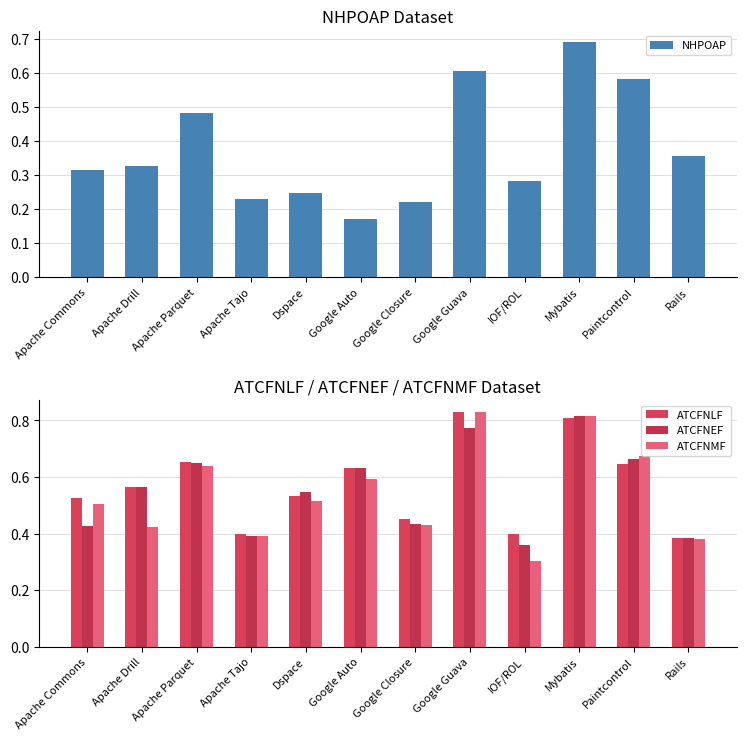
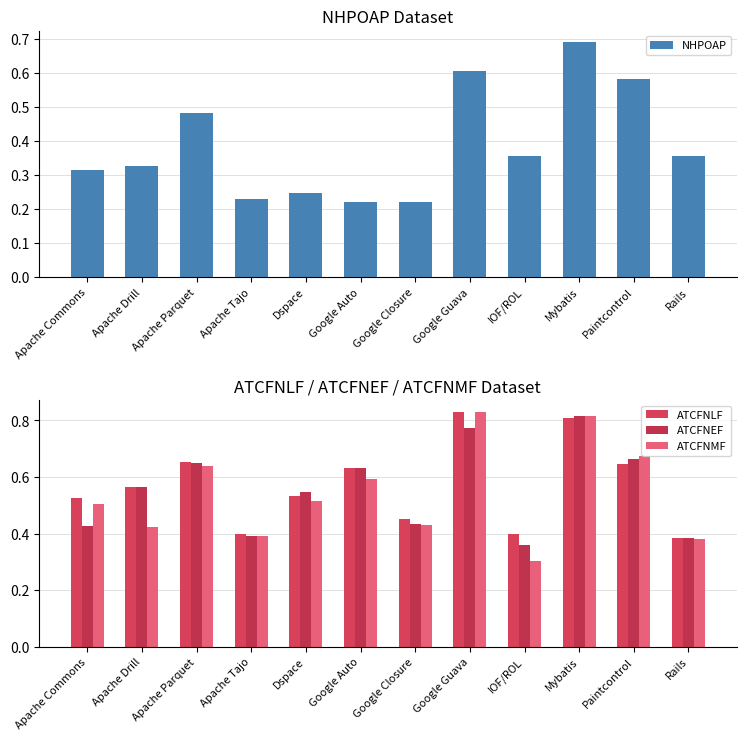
  {
    "NHPOAP Dataset": {
      "Apache Commons": 0.31,
      "Apache Drill": 0.33,
      "Apache Parquet": 0.48,
      "Apache Tajo": 0.23,
      "Dspace": 0.25,
-     "Google Auto": 0.17,
+     "Google Auto": 0.22,
      "Google Closure": 0.22,
      "Google Guava": 0.61,
-     "IOF/ROL": 0.28,
+     "IOF/ROL": 0.36,
      "Mybatis": 0.69,
      "Paintcontrol": 0.58,
      "Rails": 0.36
    }
  }
